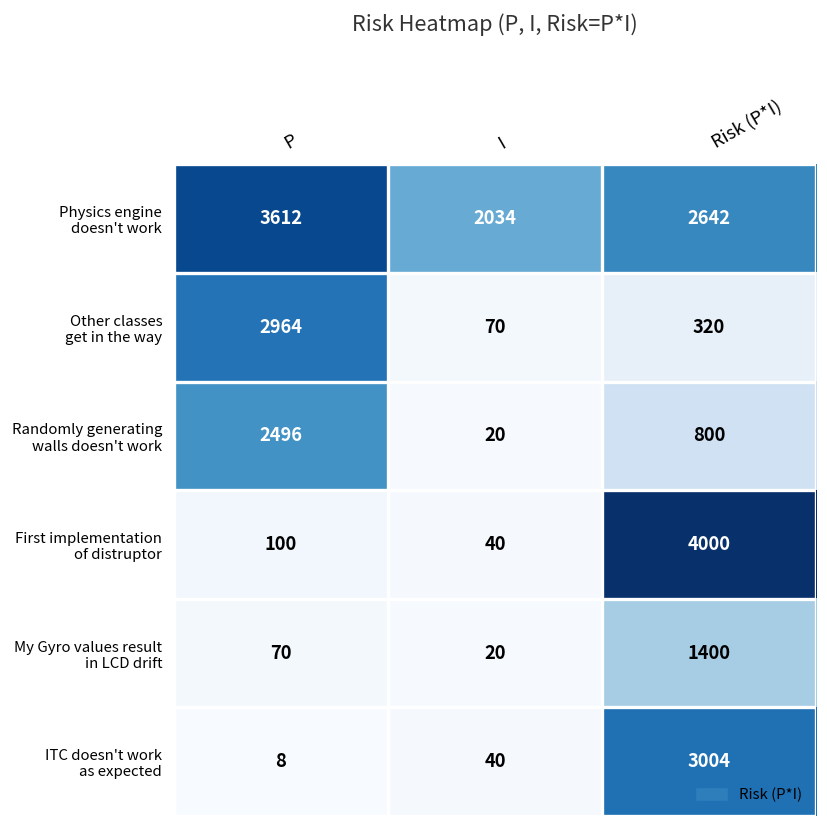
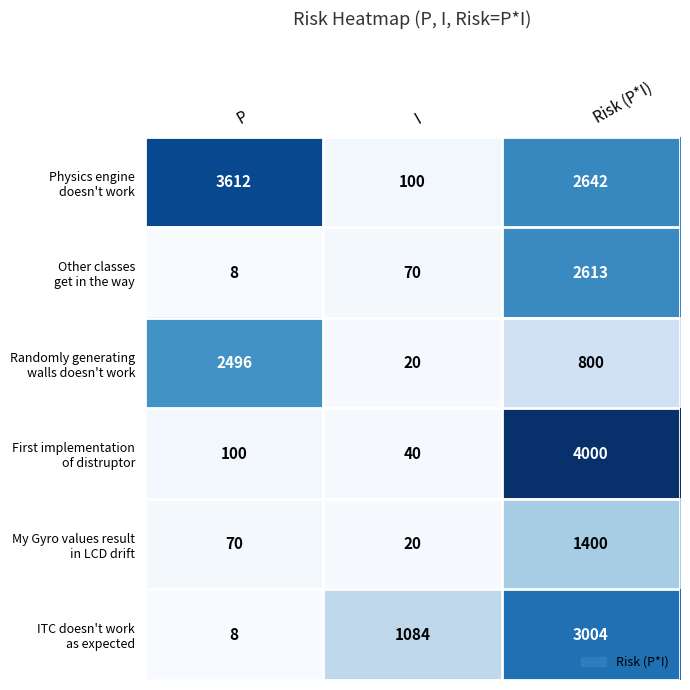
  {
    "Physics engine doesn't work": {
      "P": 3612,
-     "I": 2034,
+     "I": 100,
      "Risk (P*I)": 2642
    },
    "Other classes get in the way": {
-     "P": 2964,
+     "P": 8,
      "I": 70,
-     "Risk (P*I)": 320
+     "Risk (P*I)": 2613
    },
    "Randomly generating walls doesn't work": {
      "P": 2496,
      "I": 20,
      "Risk (P*I)": 800
    },
    "First implementation of distruptor": {
      "P": 100,
      "I": 40,
      "Risk (P*I)": 4000
    },
    "My Gyro values result in LCD drift": {
      "P": 70,
      "I": 20,
      "Risk (P*I)": 1400
    },
    "ITC doesn't work as expected": {
      "P": 8,
-     "I": 40,
+     "I": 1084,
      "Risk (P*I)": 3004
    }
  }
